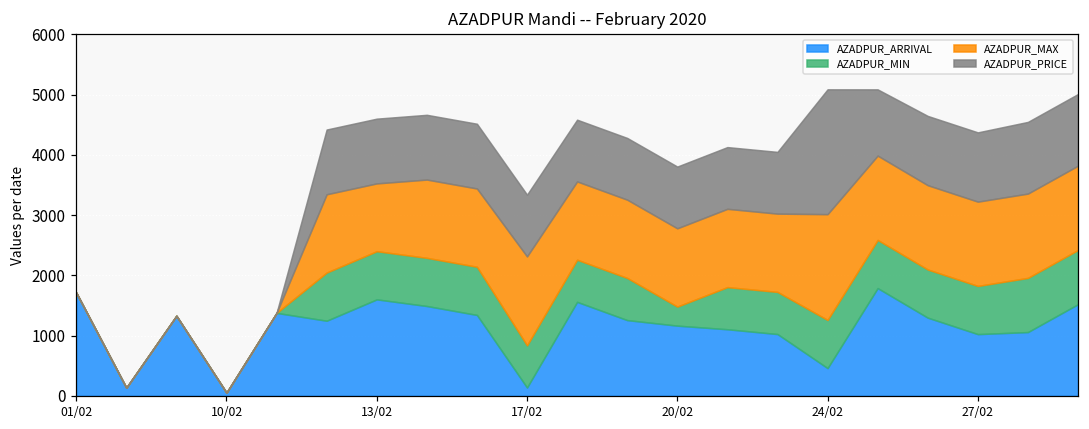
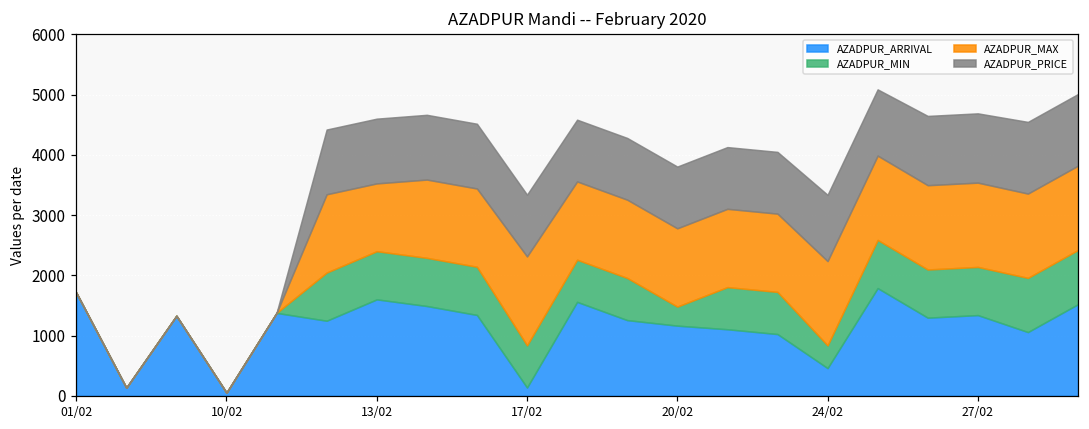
  {
    "AZADPUR_ARRIVAL": {
      "13/02": 1600,
      "17/02": 100,
      "20/02": 1200,
      "24/02": 500,
-     "27/02": 1000
+     "27/02": 1300
    },
    "AZADPUR_MIN": {
      "13/02": 800,
      "17/02": 700,
      "20/02": 300,
-     "24/02": 800,
+     "24/02": 400,
      "27/02": 800
    },
    "AZADPUR_MAX": {
      "13/02": 1100,
      "17/02": 1500,
      "20/02": 1300,
-     "24/02": 1800,
+     "24/02": 1400,
      "27/02": 1400
    },
    "AZADPUR_PRICE": {
      "13/02": 1100,
      "17/02": 1000,
      "20/02": 1000,
-     "24/02": 2100,
+     "24/02": 1100,
      "27/02": 1200
    }
  }
